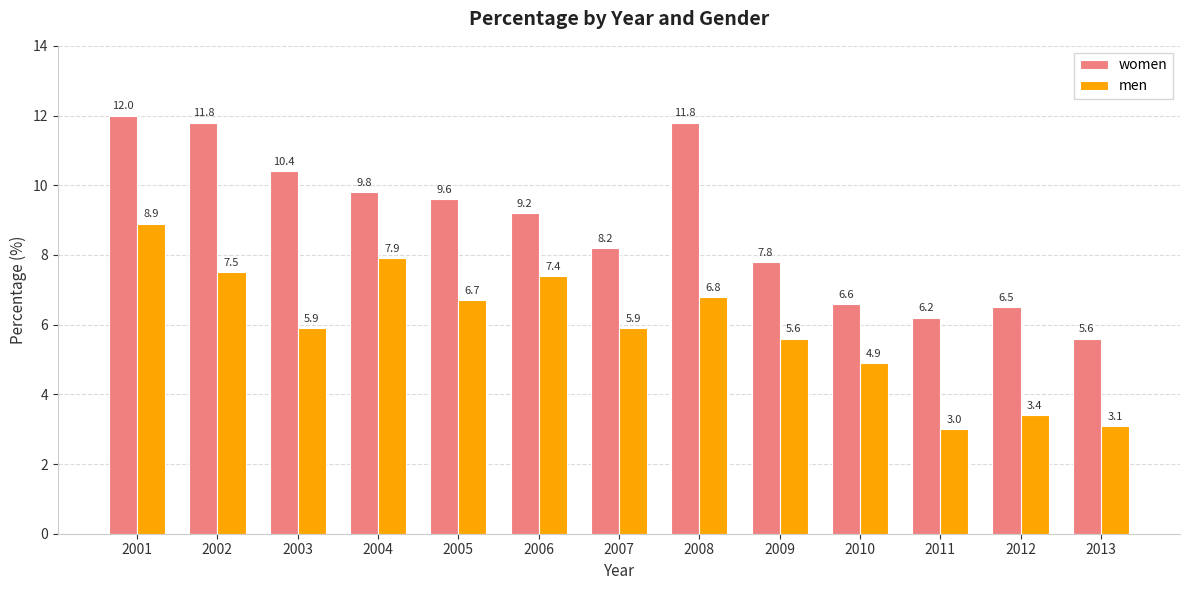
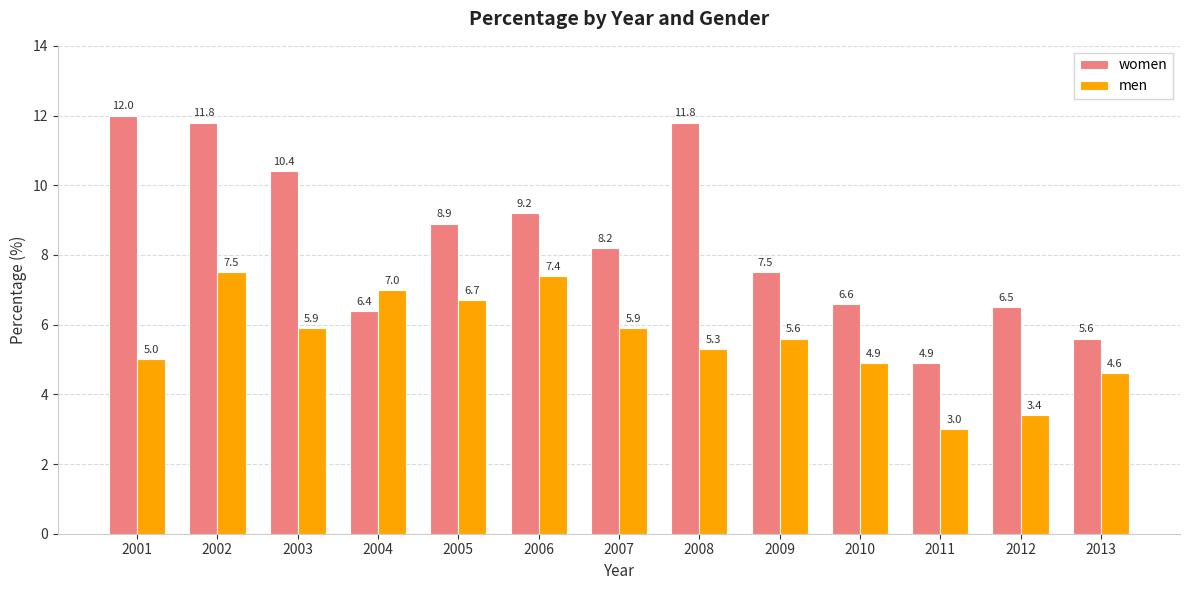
  {
    "women": {
      "2001": 12.0,
      "2002": 11.8,
      "2003": 10.4,
-     "2004": 9.8,
-     "2005": 9.6,
+     "2004": 6.4,
+     "2005": 8.9,
      "2006": 9.2,
      "2007": 8.2,
      "2008": 11.8,
-     "2009": 7.8,
+     "2009": 7.5,
      "2010": 6.6,
-     "2011": 6.2,
+     "2011": 4.9,
      "2012": 6.5,
      "2013": 5.6
    },
    "men": {
-     "2001": 8.9,
+     "2001": 5.0,
      "2002": 7.5,
      "2003": 5.9,
-     "2004": 7.9,
+     "2004": 7.0,
      "2005": 6.7,
      "2006": 7.4,
      "2007": 5.9,
-     "2008": 6.8,
+     "2008": 5.3,
      "2009": 5.6,
      "2010": 4.9,
      "2011": 3.0,
      "2012": 3.4,
-     "2013": 3.1
+     "2013": 4.6
    }
  }
